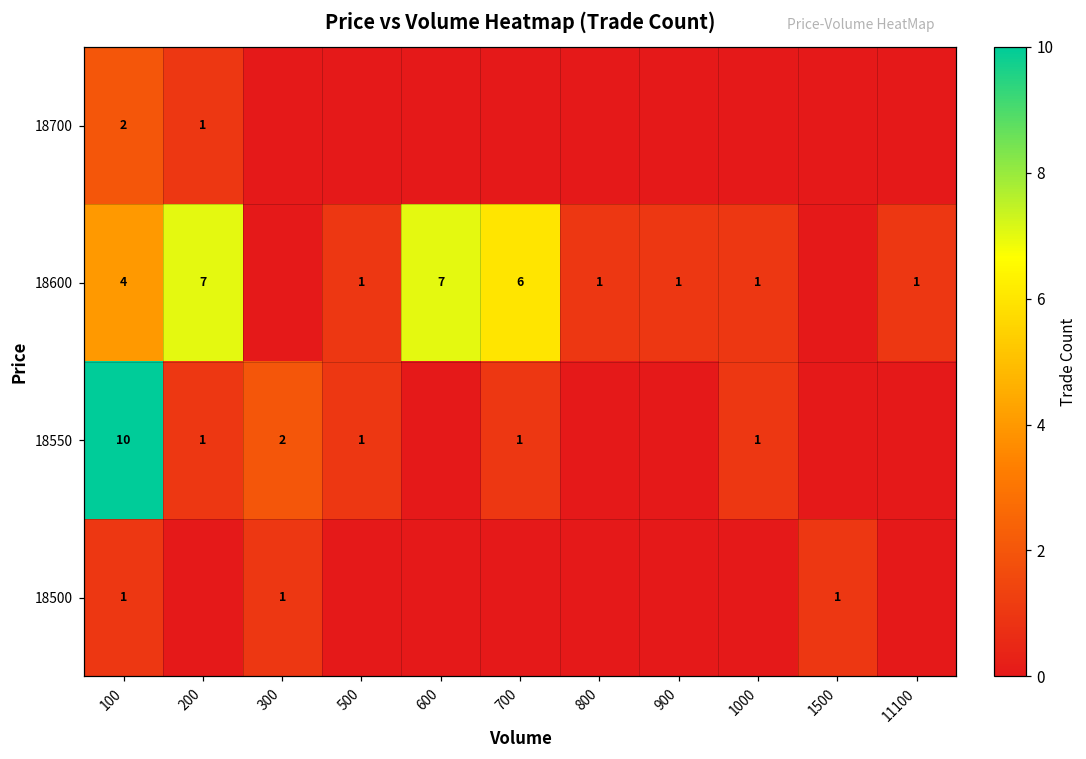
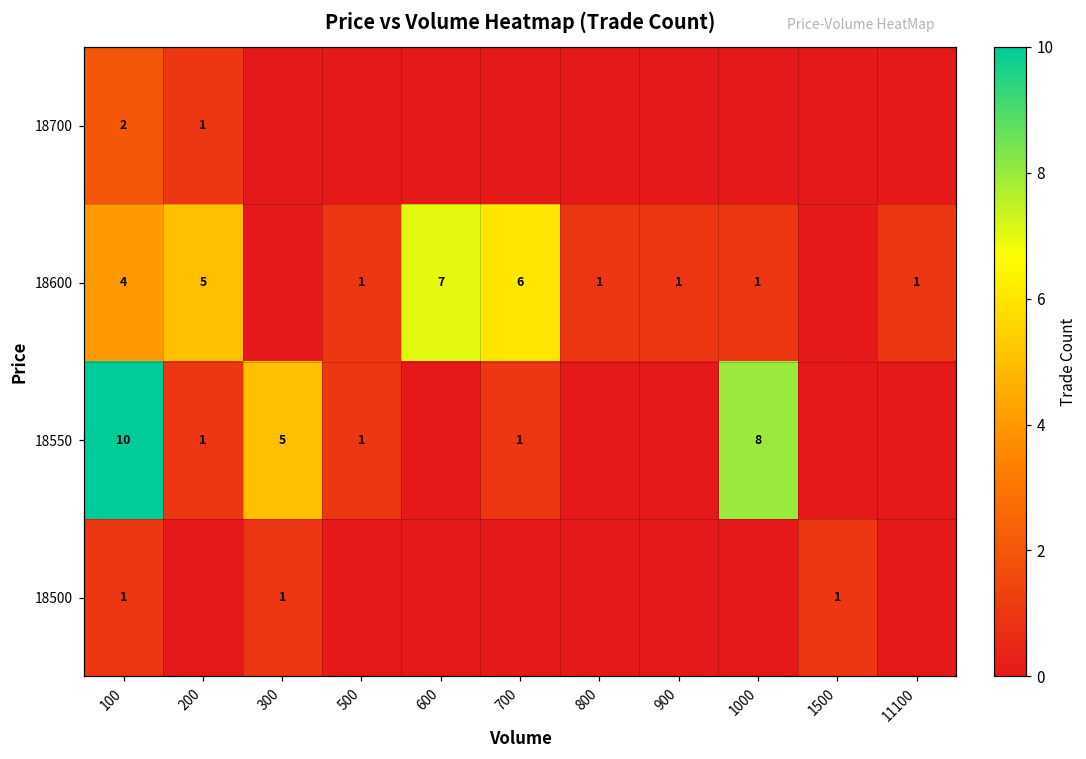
  {
    "18700": {
      "100": 2,
      "200": 1
    },
    "18600": {
      "100": 4,
-     "200": 7,
+     "200": 5,
      "500": 1,
      "600": 7,
      "700": 6,
      "800": 1,
      "900": 1,
      "1000": 1,
      "11100": 1
    },
    "18550": {
      "100": 10,
      "200": 1,
-     "300": 2,
+     "300": 5,
      "500": 1,
      "700": 1,
-     "1000": 1
+     "1000": 8
    },
    "18500": {
      "100": 1,
      "300": 1,
      "1500": 1
    }
  }
